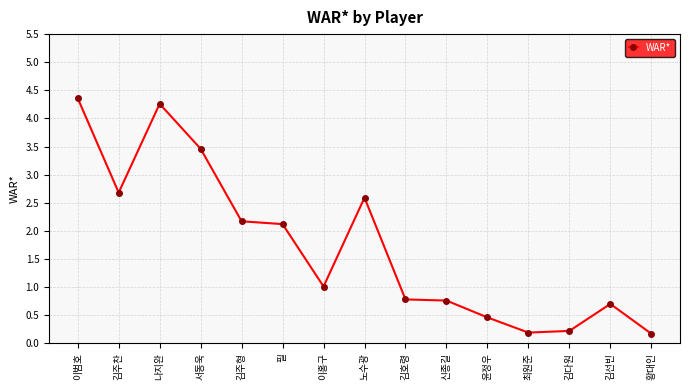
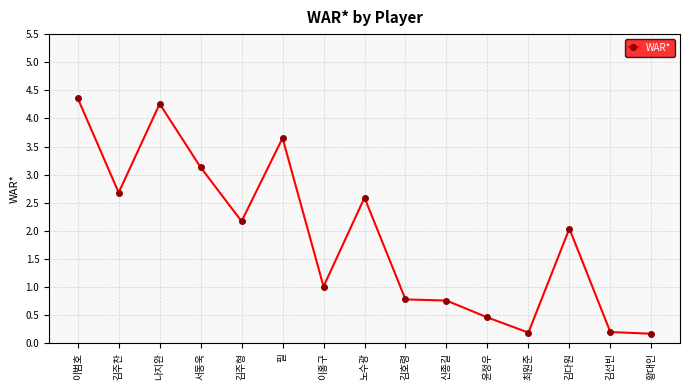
  {
    "이범호": 4.4,
    "김주찬": 2.7,
    "나지완": 4.3,
-   "서동욱": 3.5,
+   "서동욱": 3.1,
    "김주형": 2.2,
-   "필": 2.1,
+   "필": 3.7,
    "이홍구": 1.0,
    "노수광": 2.6,
    "김호령": 0.8,
    "신종길": 0.8,
    "윤정우": 0.5,
    "최원준": 0.2,
-   "김다원": 0.2,
-   "김선빈": 0.7,
+   "김다원": 2.0,
+   "김선빈": 0.2,
    "황대인": 0.2
  }
